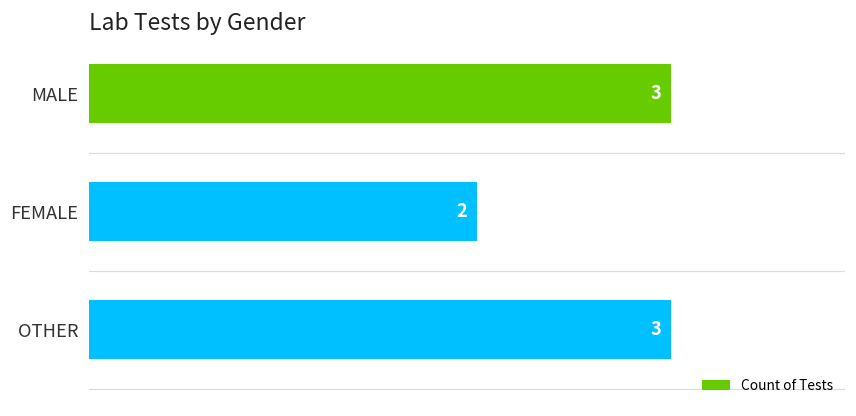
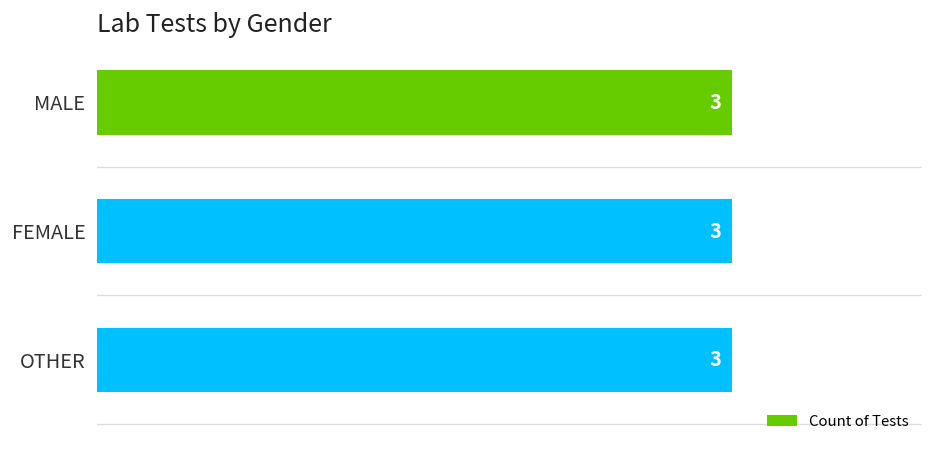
  {
    "MALE": 3,
-   "FEMALE": 2,
+   "FEMALE": 3,
    "OTHER": 3
  }
